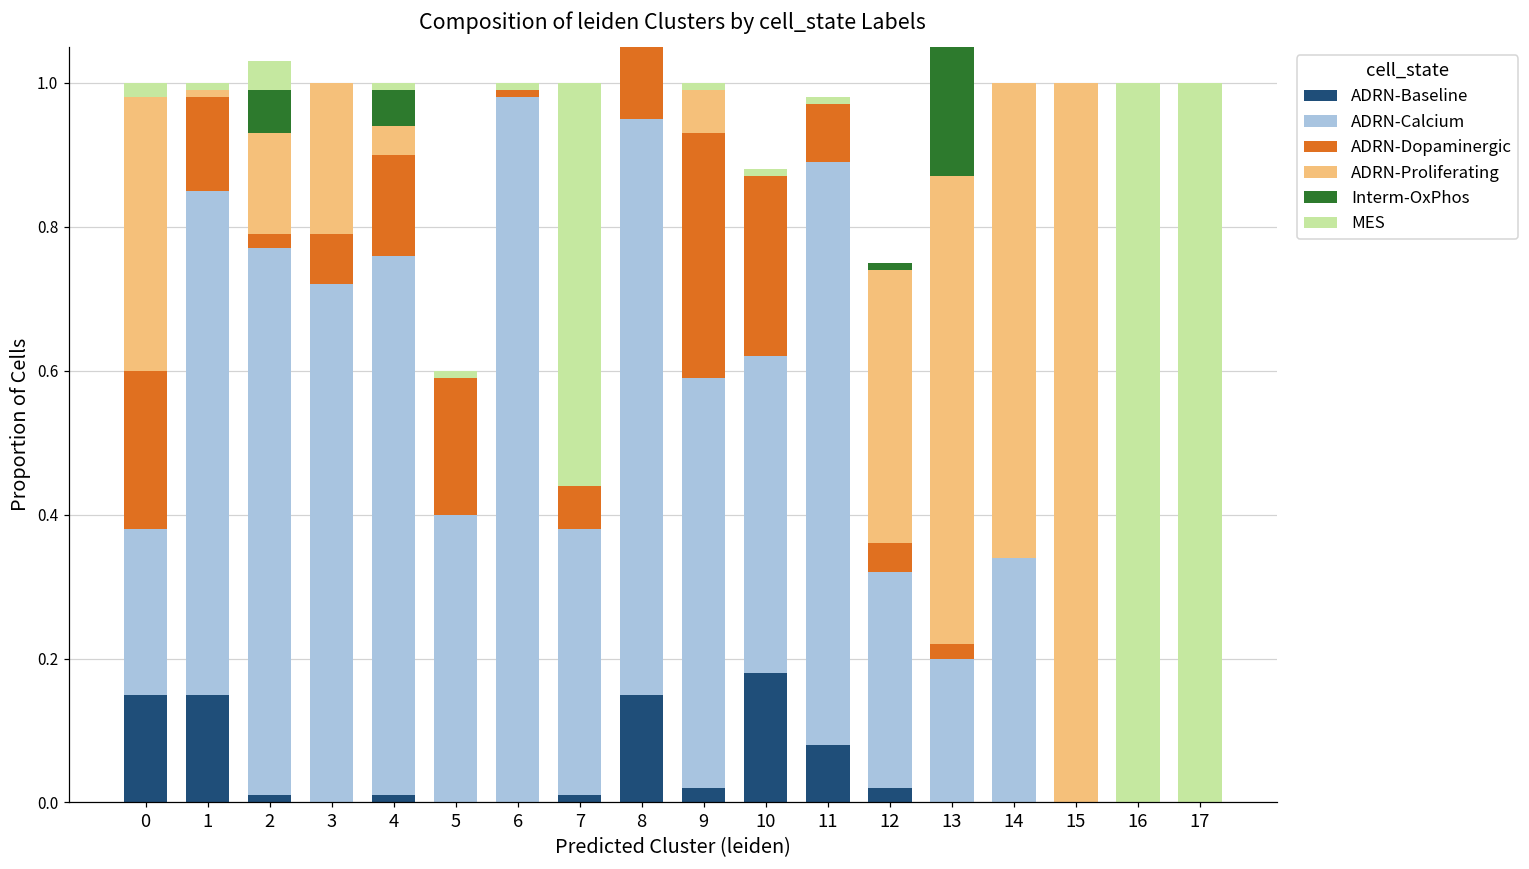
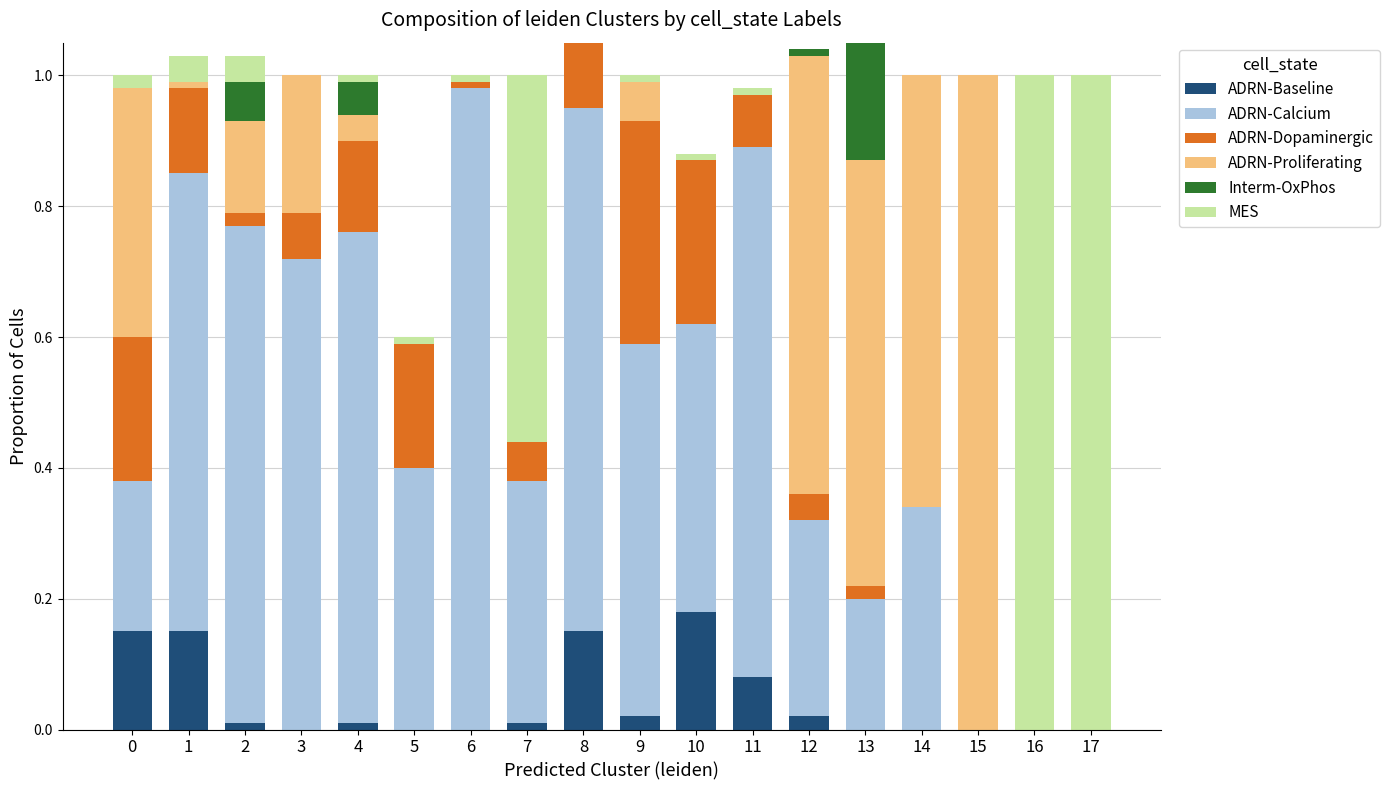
  {
    "ADRN-Baseline": {
      "0": 0.15,
      "1": 0.15,
      "2": 0.01,
      "3": 0.00,
      "4": 0.01,
      "5": 0.00,
      "6": 0.00,
      "7": 0.01,
      "8": 0.15,
      "9": 0.02,
      "10": 0.18,
      "11": 0.08,
      "12": 0.02,
      "13": 0.00,
      "14": 0.00,
      "15": 0.00,
      "16": 0.00,
      "17": 0.00
    },
    "ADRN-Calcium": {
      "0": 0.23,
      "1": 0.70,
      "2": 0.76,
      "3": 0.72,
      "4": 0.75,
      "5": 0.40,
      "6": 0.98,
      "7": 0.37,
      "8": 0.80,
      "9": 0.57,
      "10": 0.44,
      "11": 0.81,
      "12": 0.30,
      "13": 0.20,
      "14": 0.34,
      "15": 0.00,
      "16": 0.00,
      "17": 0.00
    },
    "ADRN-Dopaminergic": {
      "0": 0.22,
      "1": 0.13,
      "2": 0.02,
      "3": 0.07,
      "4": 0.14,
      "5": 0.19,
      "6": 0.01,
      "7": 0.06,
      "9": 0.34,
      "10": 0.25,
      "11": 0.08,
      "12": 0.04,
      "13": 0.02,
      "14": 0.00,
      "15": 0.00,
      "16": 0.00,
      "17": 0.00
    },
    "ADRN-Proliferating": {
      "0": 0.38,
      "1": 0.01,
      "2": 0.14,
      "3": 0.21,
      "4": 0.04,
      "5": 0.00,
      "6": 0.00,
      "7": 0.00,
      "9": 0.06,
      "10": 0.00,
      "11": 0.00,
-     "12": 0.38,
+     "12": 0.67,
      "13": 0.65,
      "14": 0.66,
      "15": 1.00,
      "16": 0.00,
      "17": 0.00
    },
    "Interm-OxPhos": {
      "0": 0.00,
      "1": 0.00,
      "2": 0.06,
      "3": 0.00,
      "4": 0.05,
      "5": 0.00,
      "6": 0.00,
      "7": 0.00,
      "9": 0.00,
      "10": 0.00,
      "11": 0.00,
      "12": 0.01,
      "14": 0.00,
      "15": 0.00,
      "16": 0.00,
      "17": 0.00
    },
    "MES": {
      "0": 0.02,
-     "1": 0.01,
+     "1": 0.04,
      "2": 0.04,
      "3": 0.00,
      "4": 0.01,
      "5": 0.01,
      "6": 0.01,
      "7": 0.56,
      "9": 0.01,
      "10": 0.01,
      "11": 0.01,
      "12": 0.00,
      "14": 0.00,
      "15": 0.00,
      "16": 1.00,
      "17": 1.00
    }
  }
